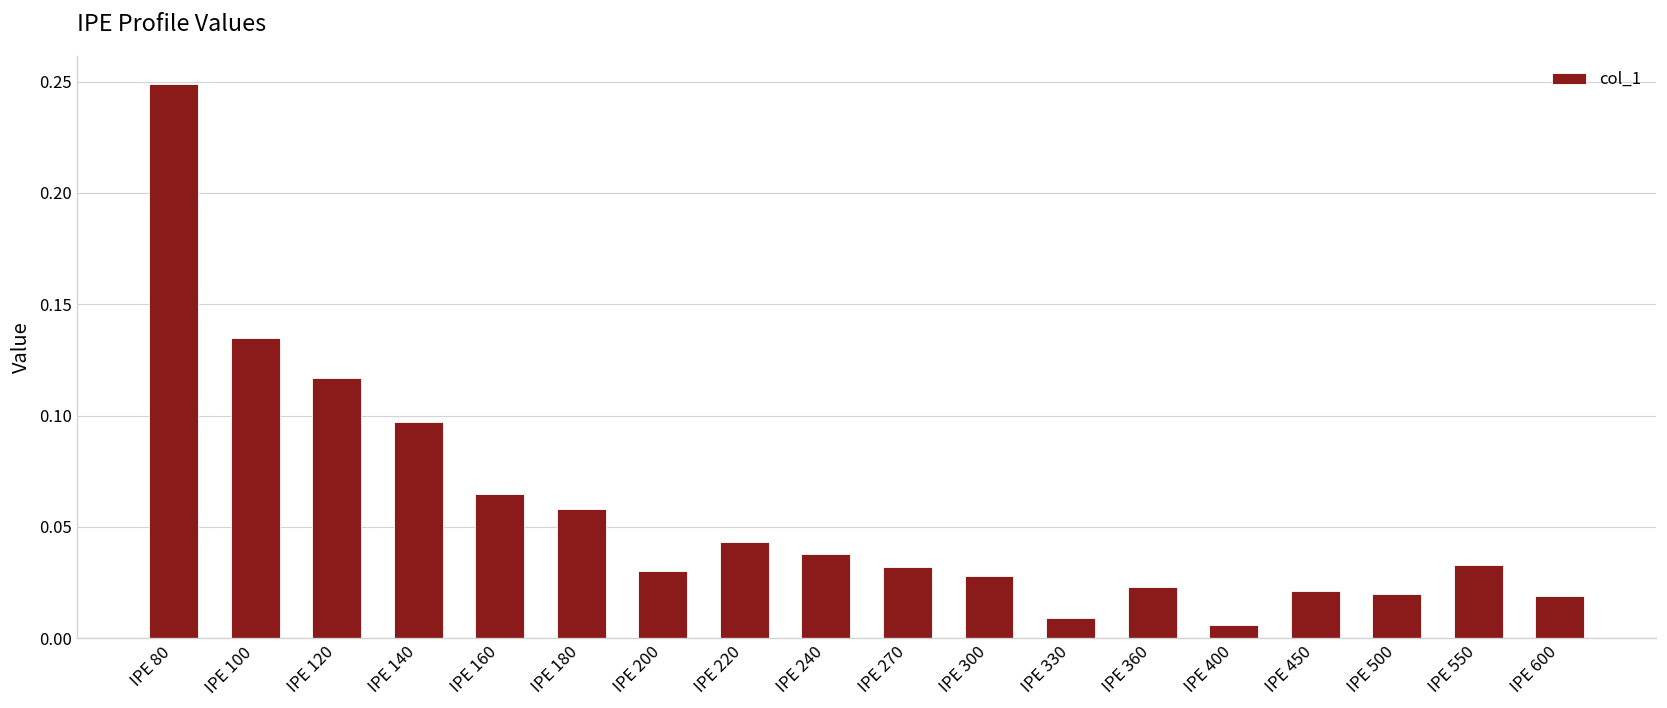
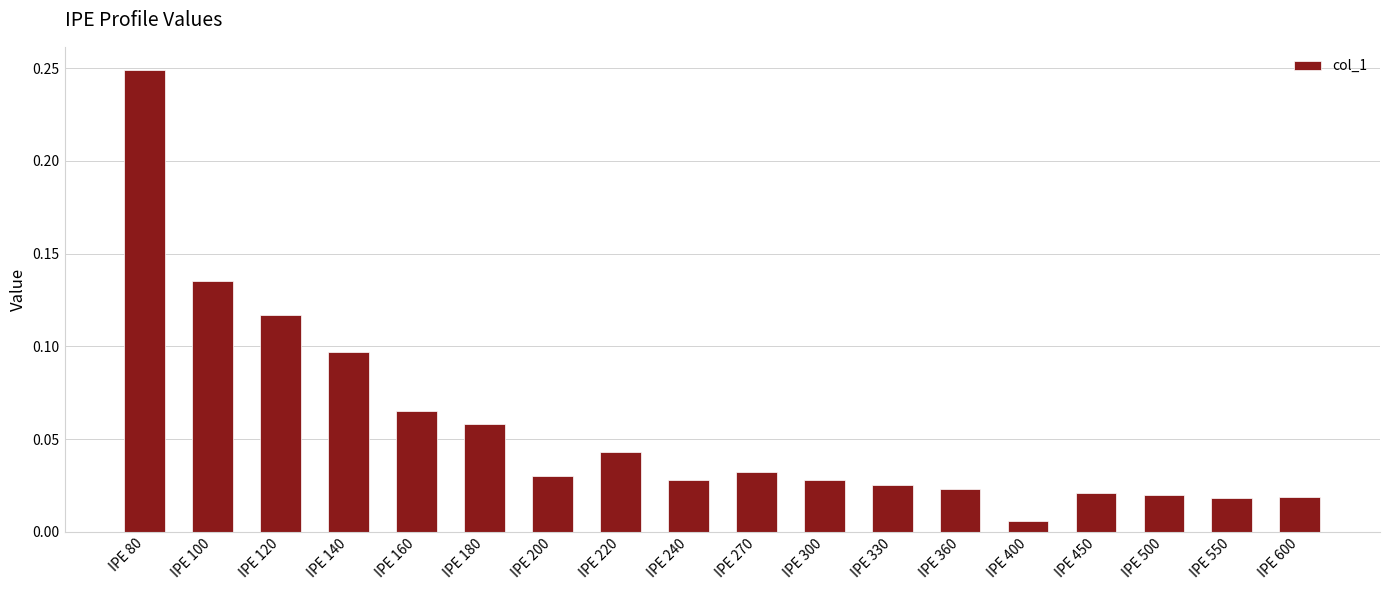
  {
    "IPE 80": 0.249,
    "IPE 100": 0.135,
    "IPE 120": 0.117,
    "IPE 140": 0.097,
    "IPE 160": 0.065,
    "IPE 180": 0.058,
    "IPE 200": 0.030,
    "IPE 220": 0.043,
-   "IPE 240": 0.038,
+   "IPE 240": 0.028,
    "IPE 270": 0.032,
    "IPE 300": 0.028,
-   "IPE 330": 0.009,
+   "IPE 330": 0.025,
    "IPE 360": 0.023,
    "IPE 400": 0.006,
    "IPE 450": 0.021,
    "IPE 500": 0.020,
-   "IPE 550": 0.033,
+   "IPE 550": 0.018,
    "IPE 600": 0.019
  }
